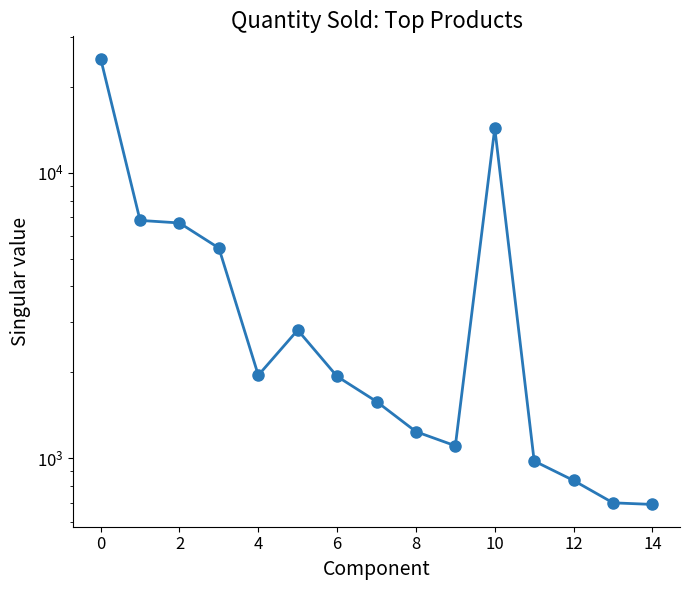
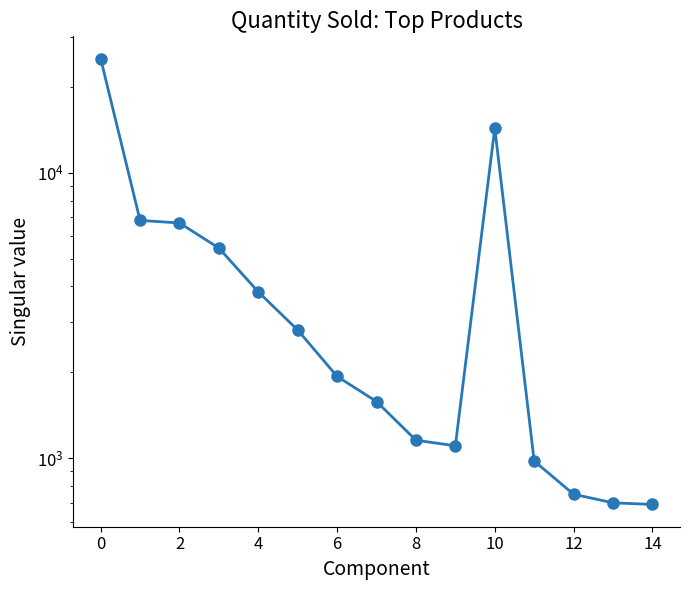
  {
    "0": 25000,
    "2": 6700,
-   "4": 2000,
+   "4": 3800,
    "6": 1900,
-   "8": 1200,
+   "8": 1160,
    "10": 14000,
-   "12": 840,
+   "12": 750,
    "14": 690
  }
